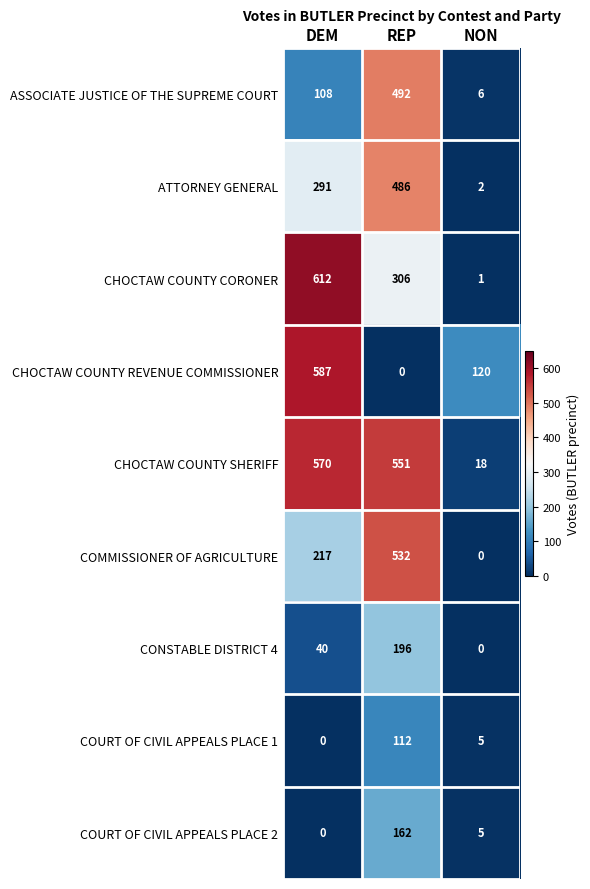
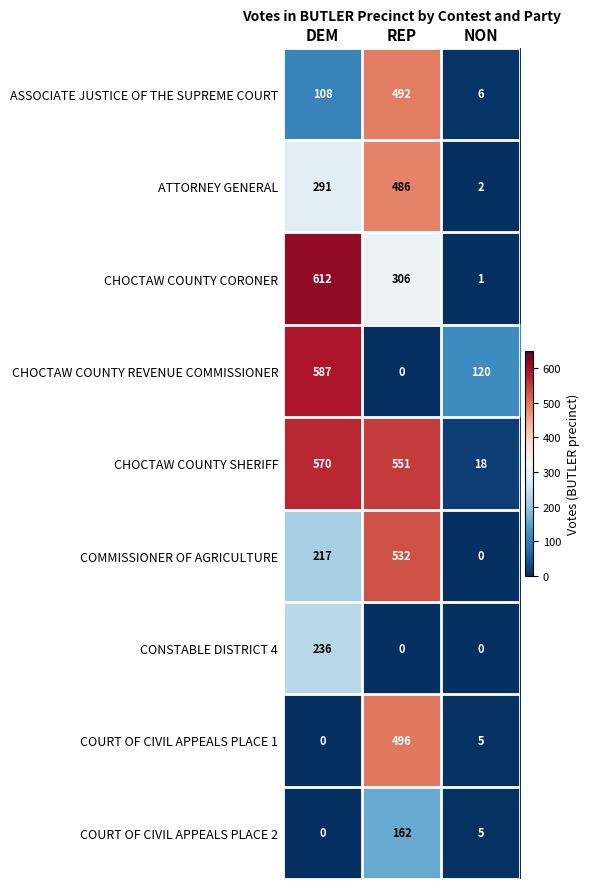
  {
    "ASSOCIATE JUSTICE OF THE SUPREME COURT": {
      "DEM": 108,
      "REP": 492,
      "NON": 6
    },
    "ATTORNEY GENERAL": {
      "DEM": 291,
      "REP": 486,
      "NON": 2
    },
    "CHOCTAW COUNTY CORONER": {
      "DEM": 612,
      "REP": 306,
      "NON": 1
    },
    "CHOCTAW COUNTY REVENUE COMMISSIONER": {
      "DEM": 587,
      "REP": 0,
      "NON": 120
    },
    "CHOCTAW COUNTY SHERIFF": {
      "DEM": 570,
      "REP": 551,
      "NON": 18
    },
    "COMMISSIONER OF AGRICULTURE": {
      "DEM": 217,
      "REP": 532,
      "NON": 0
    },
    "CONSTABLE DISTRICT 4": {
-     "DEM": 40,
-     "REP": 196,
+     "DEM": 236,
+     "REP": 0,
      "NON": 0
    },
    "COURT OF CIVIL APPEALS PLACE 1": {
      "DEM": 0,
-     "REP": 112,
+     "REP": 496,
      "NON": 5
    },
    "COURT OF CIVIL APPEALS PLACE 2": {
      "DEM": 0,
      "REP": 162,
      "NON": 5
    }
  }
